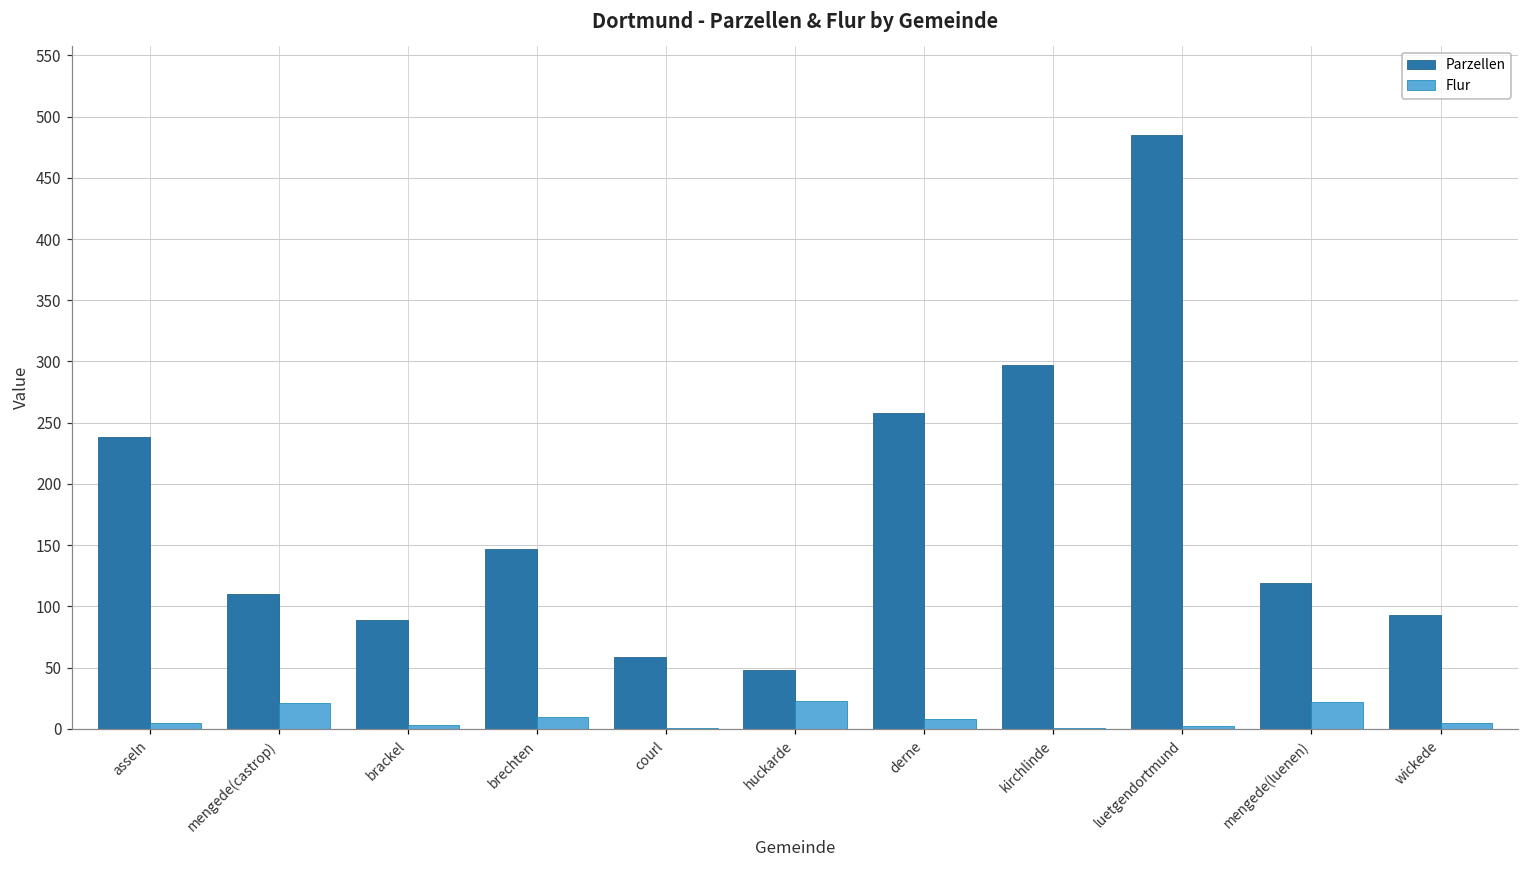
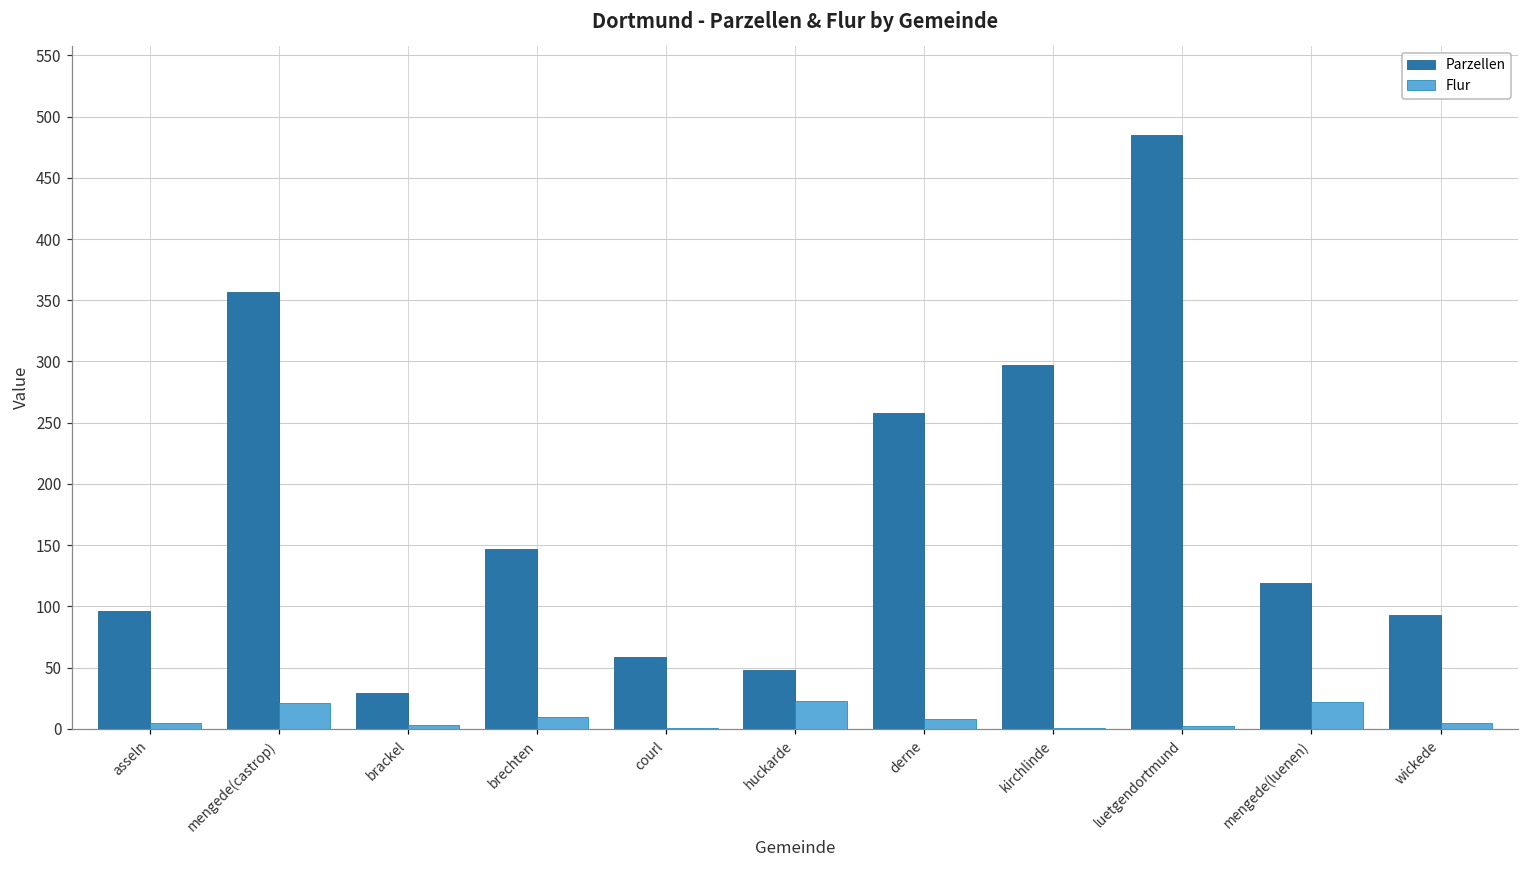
  {
    "Parzellen": {
-     "asseln": 238,
-     "mengede(castrop)": 110,
-     "brackel": 89,
+     "asseln": 96,
+     "mengede(castrop)": 357,
+     "brackel": 29,
      "brechten": 147,
      "courl": 59,
      "huckarde": 48,
      "derne": 258,
      "kirchlinde": 297,
      "luetgendortmund": 485,
      "mengede(luenen)": 119,
      "wickede": 93
    },
    "Flur": {
      "asseln": 5,
      "mengede(castrop)": 21,
      "brackel": 3,
      "brechten": 10,
      "huckarde": 23,
      "derne": 8,
      "mengede(luenen)": 22,
      "wickede": 5
    }
  }
